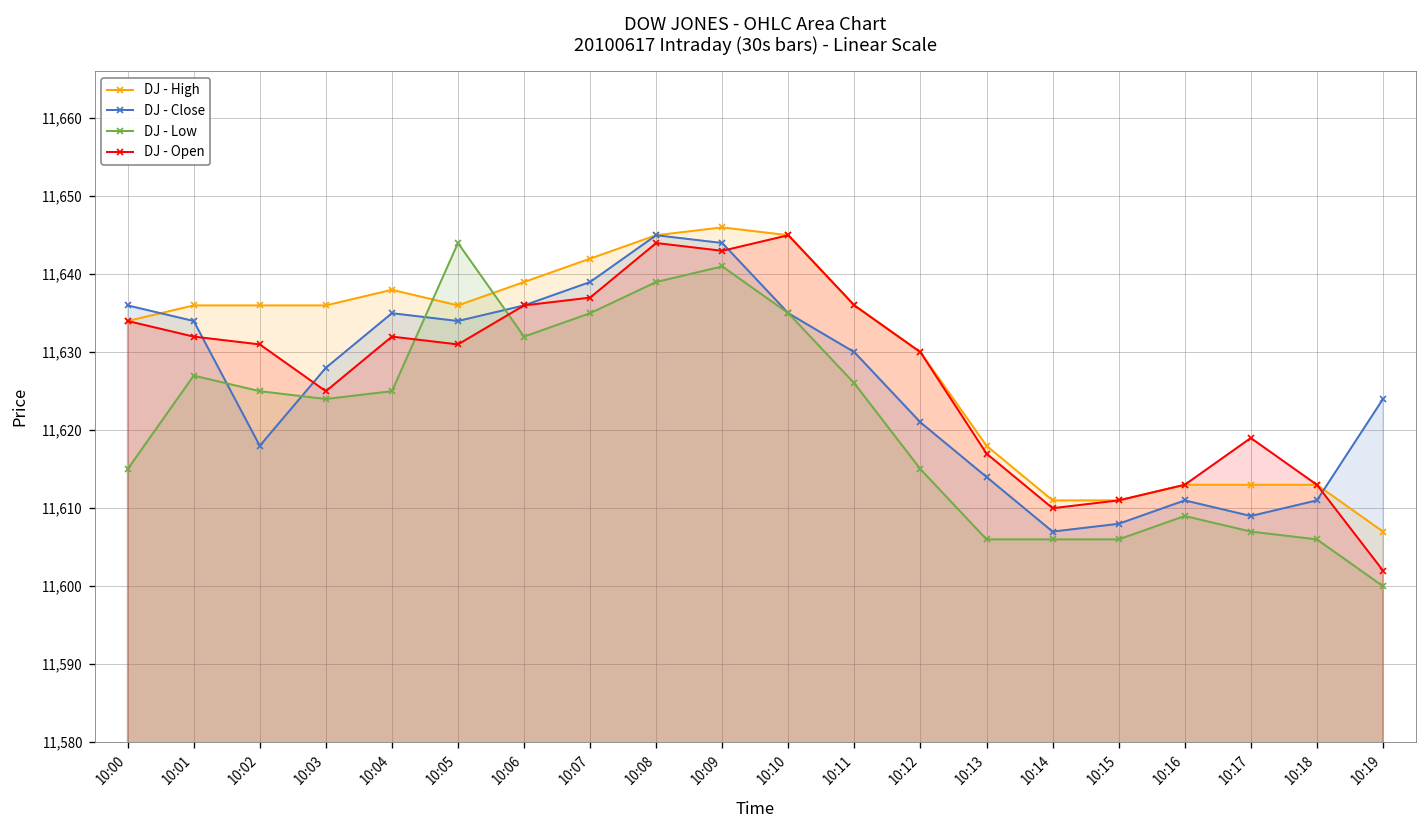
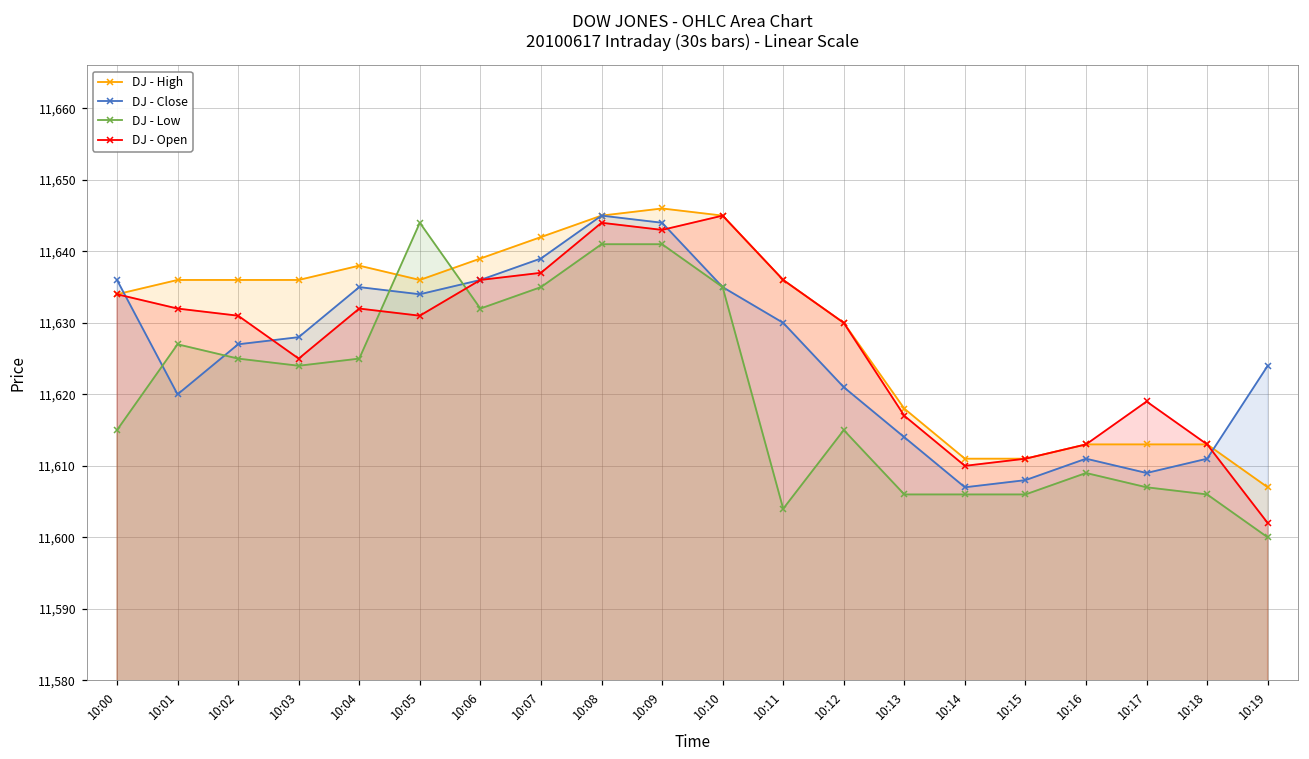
  {
    "DJ - High": {
      "10:01": "11,636",
      "10:02": "11,636",
      "10:03": "11,636",
      "10:04": "11,638",
      "10:05": "11,636",
      "10:06": "11,639",
      "10:07": "11,642",
      "10:09": "11,646",
      "10:13": "11,618",
      "10:14": "11,611",
      "10:17": "11,613",
      "10:19": "11,607"
    },
    "DJ - Close": {
      "10:00": "11,636",
-     "10:01": "11,634",
-     "10:02": "11,618",
+     "10:01": "11,620",
+     "10:02": "11,627",
      "10:03": "11,628",
      "10:04": "11,635",
      "10:05": "11,634",
      "10:07": "11,639",
      "10:09": "11,644",
      "10:11": "11,630",
      "10:12": "11,621",
      "10:13": "11,614",
      "10:14": "11,607",
      "10:15": "11,608",
      "10:16": "11,611",
      "10:17": "11,609",
      "10:18": "11,611",
      "10:19": "11,624"
    },
    "DJ - Low": {
      "10:00": "11,615",
      "10:01": "11,627",
      "10:02": "11,625",
      "10:03": "11,624",
      "10:04": "11,625",
      "10:05": "11,644",
      "10:06": "11,632",
      "10:07": "11,635",
-     "10:08": "11,639",
+     "10:08": "11,641",
      "10:09": "11,641",
-     "10:11": "11,626",
+     "10:11": "11,604",
      "10:12": "11,615",
      "10:13": "11,606",
      "10:14": "11,606",
      "10:15": "11,606",
      "10:16": "11,609",
      "10:17": "11,607",
      "10:18": "11,606",
      "10:19": "11,600"
    },
    "DJ - Open": {
      "10:01": "11,632",
      "10:02": "11,631",
      "10:03": "11,625",
      "10:04": "11,632",
      "10:05": "11,631",
      "10:07": "11,637",
      "10:08": "11,644",
      "10:09": "11,643",
      "10:13": "11,617",
      "10:14": "11,610",
      "10:17": "11,619",
      "10:19": "11,602"
    }
  }
